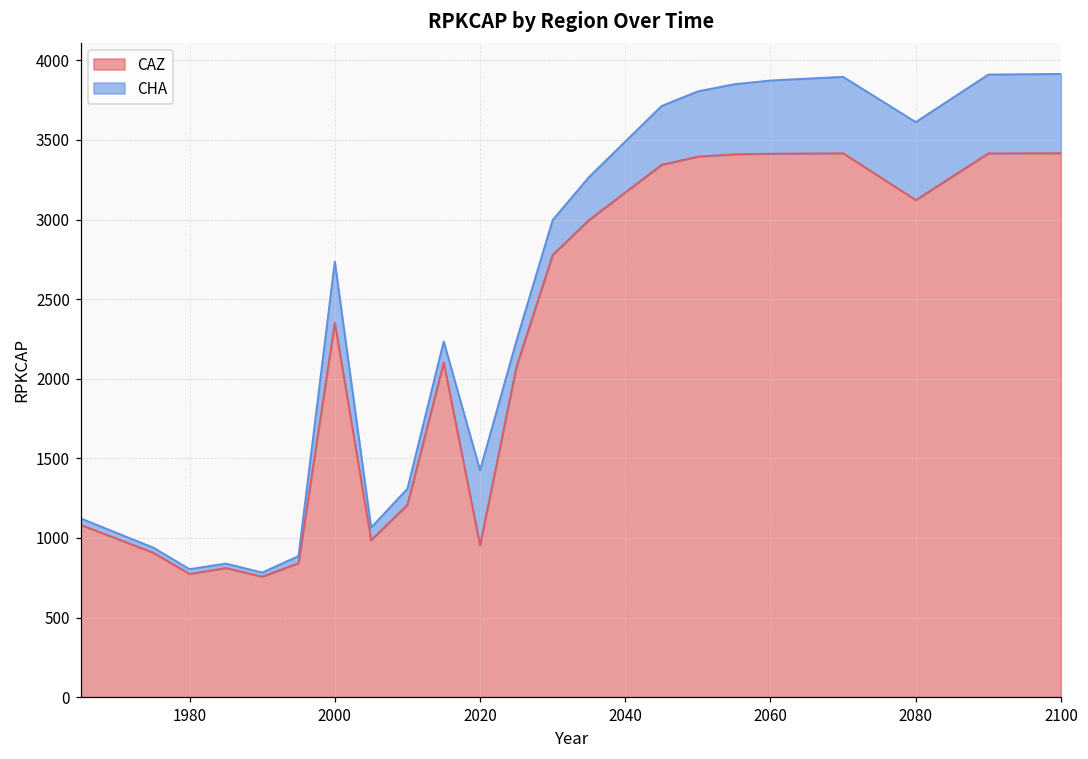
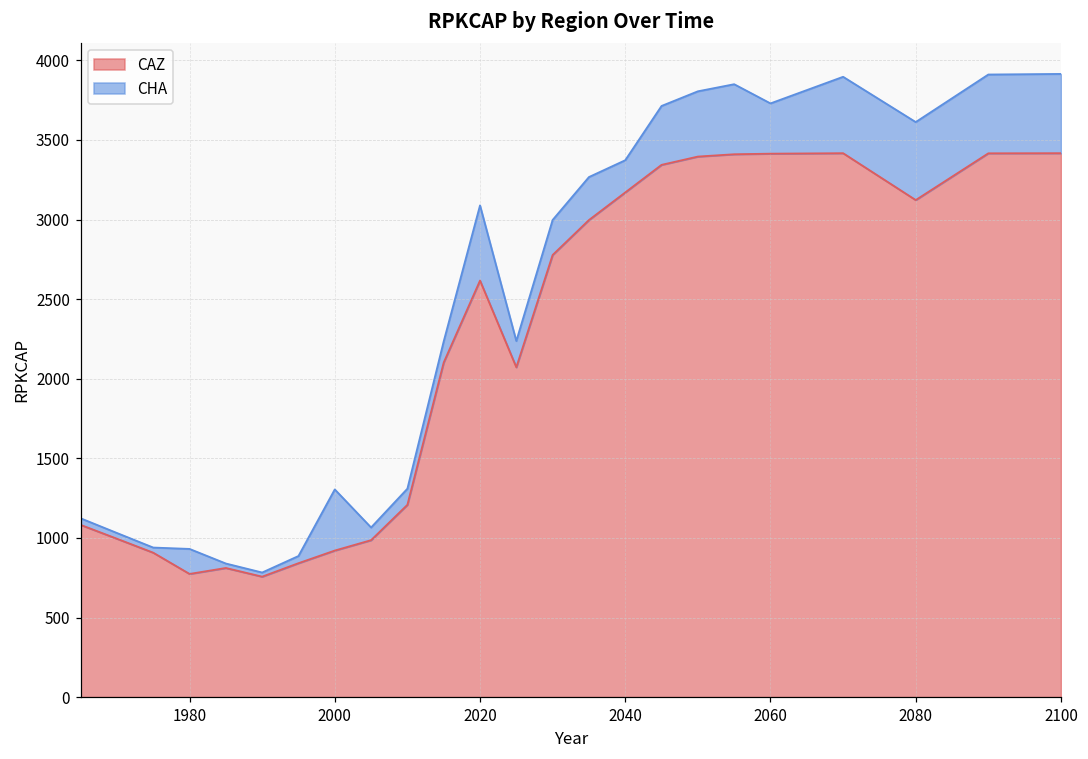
  {
    "CAZ": {
      "1980": 770,
-     "2000": 2350,
-     "2020": 950,
+     "2000": 920,
+     "2020": 2620,
      "2040": 3170,
      "2060": 3410,
      "2080": 3120,
      "2100": 3420
    },
    "CHA": {
-     "1980": 30,
+     "1980": 160,
      "2000": 380,
      "2020": 470,
-     "2040": 320,
-     "2060": 460,
+     "2040": 200,
+     "2060": 320,
      "2080": 490,
      "2100": 500
    }
  }
